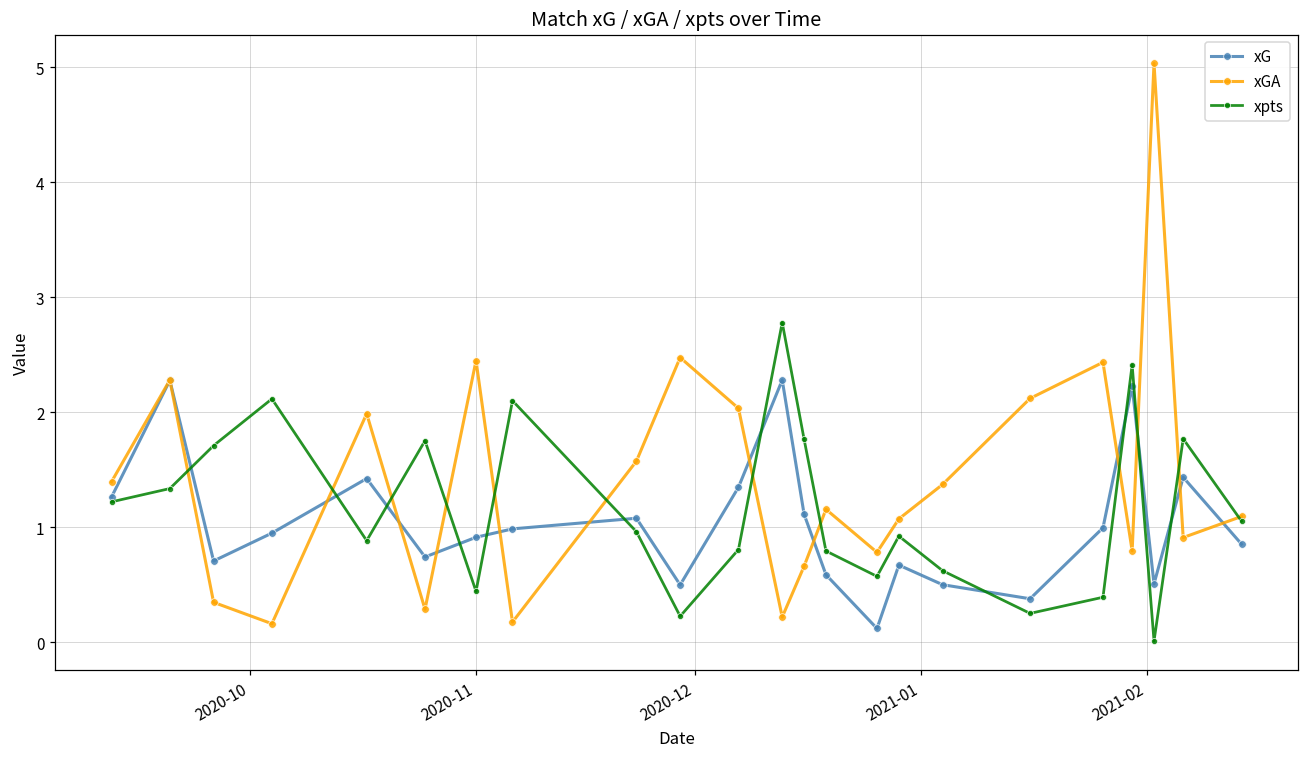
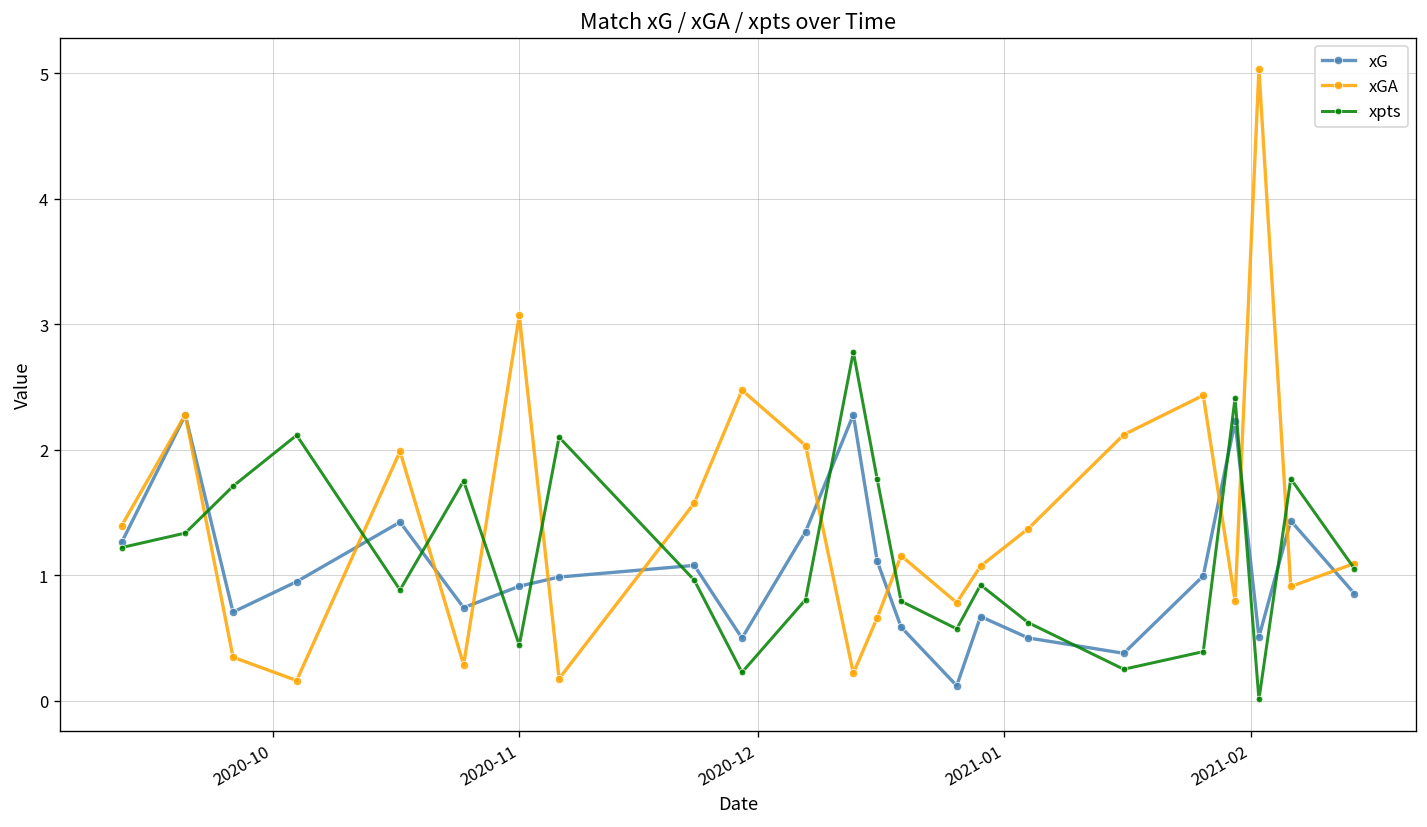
  {
    "xG": {
      "2020-11": 0.91
    },
    "xGA": {
-     "2020-11": 2.45
+     "2020-11": 3.07
    },
    "xpts": {
      "2020-11": 0.44
    }
  }
